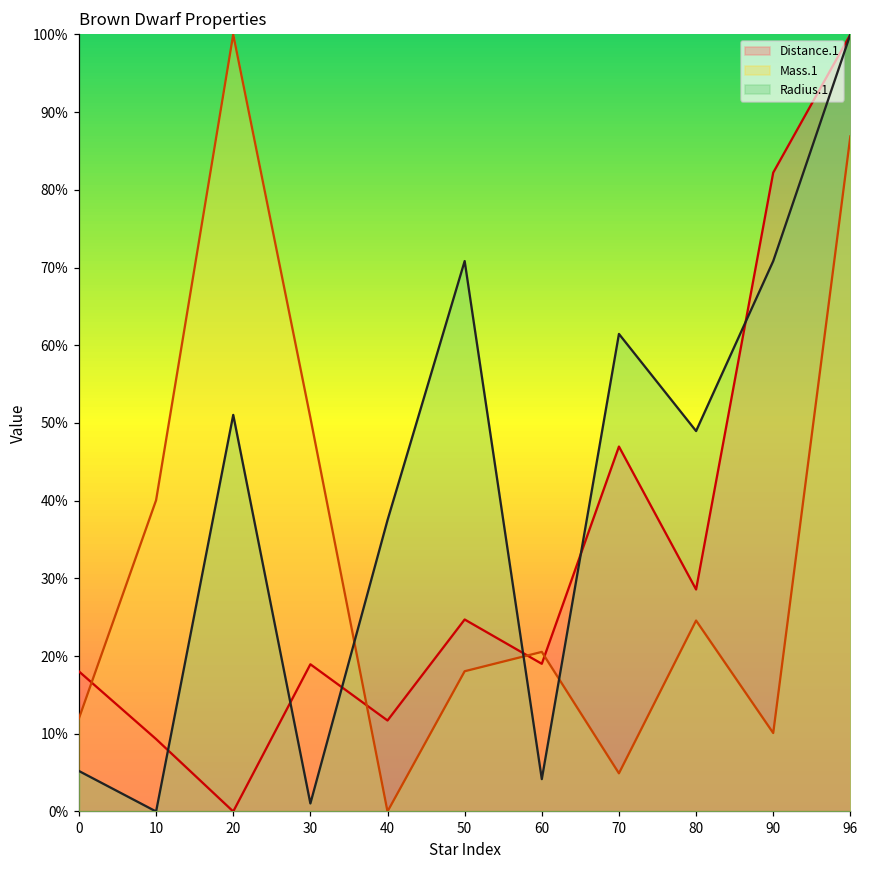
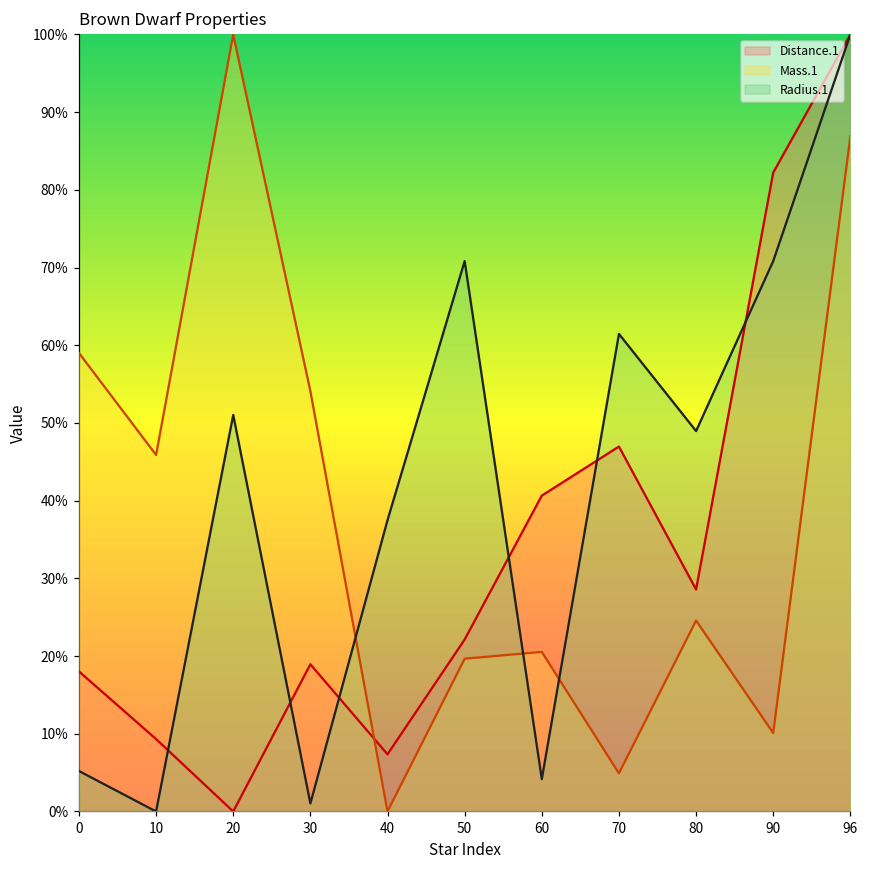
  {
    "Distance.1": {
      "0": "18%",
      "10": "9%",
      "20": "0%",
      "30": "19%",
-     "40": "12%",
-     "50": "25%",
-     "60": "19%",
+     "40": "7%",
+     "50": "22%",
+     "60": "41%",
      "70": "47%",
      "80": "29%",
      "90": "82%"
    },
    "Mass.1": {
-     "0": "12%",
-     "10": "40%",
+     "0": "59%",
+     "10": "46%",
      "20": "100%",
-     "30": "51%",
+     "30": "54%",
      "40": "0%",
-     "50": "18%",
+     "50": "20%",
      "60": "21%",
      "70": "5%",
      "80": "25%",
      "90": "10%",
      "96": "87%"
    },
    "Radius.1": {
      "0": "5%",
      "10": "0%",
      "20": "51%",
      "30": "1%",
      "40": "37%",
      "50": "71%",
      "60": "4%",
      "70": "61%",
      "80": "49%",
      "90": "71%"
    }
  }
